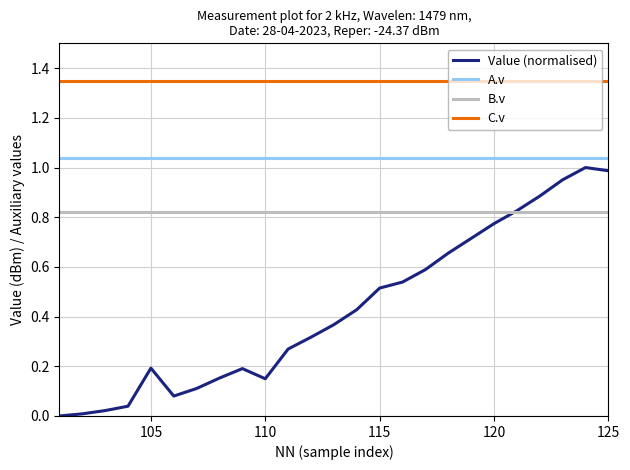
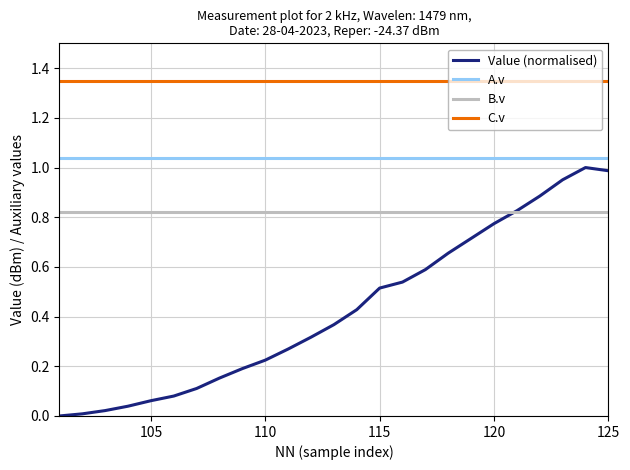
  {
    "Value (normalised)": {
-     "105": 0.19,
-     "110": 0.15,
+     "105": 0.06,
+     "110": 0.22,
      "115": 0.51,
      "120": 0.77,
      "125": 0.99
    },
    "A.v": {
      "105": 1.04,
      "110": 1.04,
      "115": 1.04,
      "120": 1.04,
      "125": 1.04
    },
    "B.v": {
      "105": 0.82,
      "110": 0.82,
      "115": 0.82,
      "120": 0.82,
      "125": 0.82
    },
    "C.v": {
      "105": 1.35,
      "110": 1.35,
      "115": 1.35,
      "125": 1.35
    }
  }
